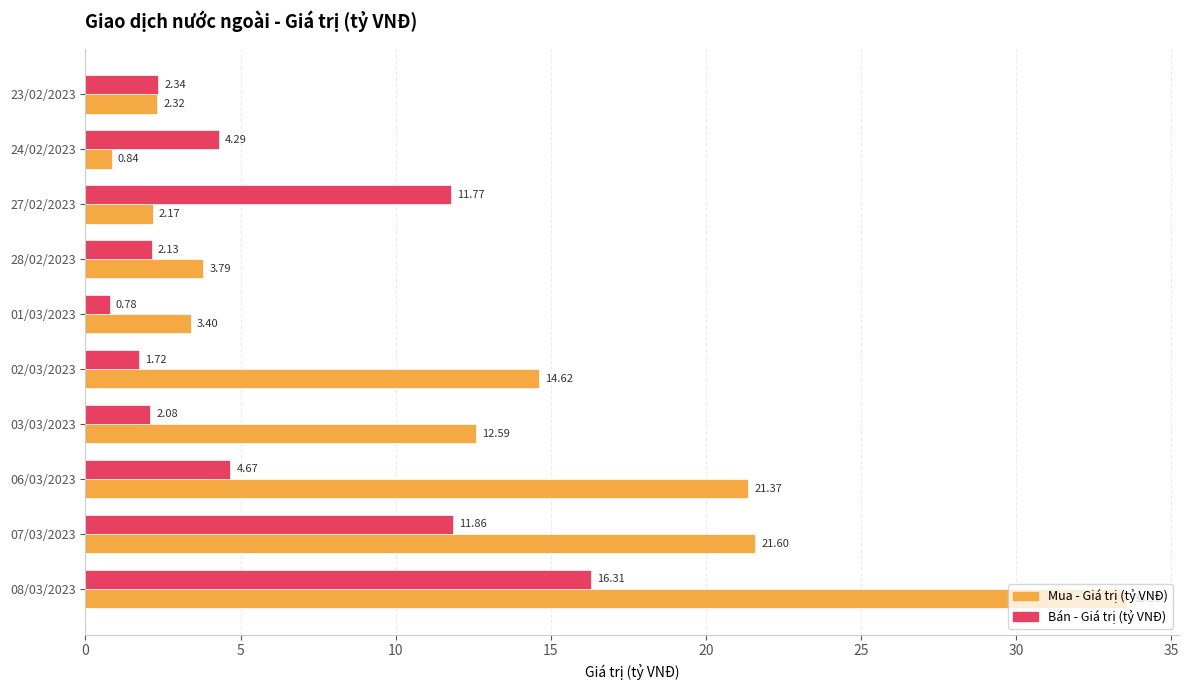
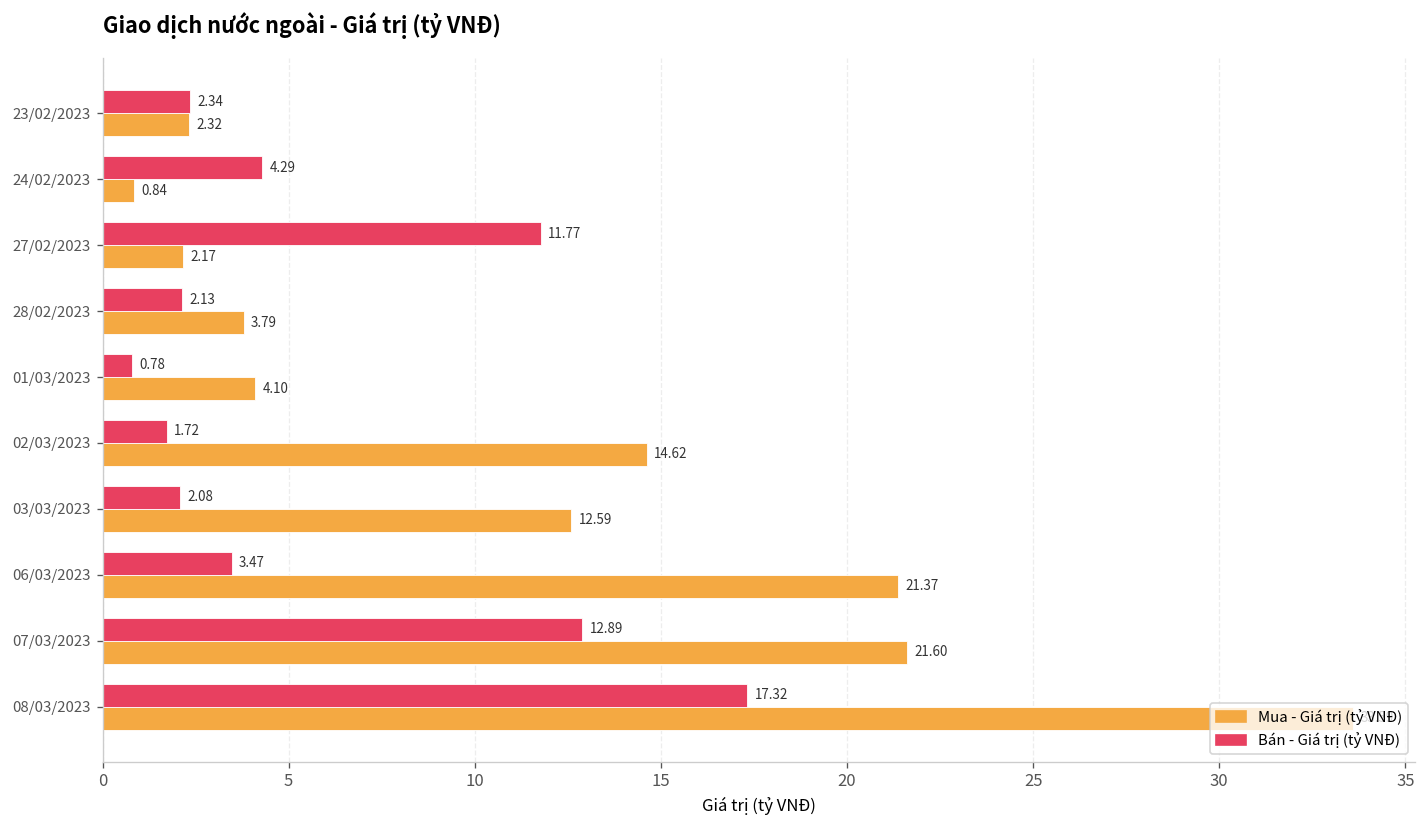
  {
    "Mua - Giá trị (tỷ VNĐ)": {
      "23/02/2023": 2.32,
      "24/02/2023": 0.84,
      "27/02/2023": 2.17,
      "28/02/2023": 3.79,
-     "01/03/2023": 3.40,
+     "01/03/2023": 4.10,
      "02/03/2023": 14.62,
      "03/03/2023": 12.59,
      "06/03/2023": 21.37,
      "07/03/2023": 21.60
    },
    "Bán - Giá trị (tỷ VNĐ)": {
      "23/02/2023": 2.34,
      "24/02/2023": 4.29,
      "27/02/2023": 11.77,
      "28/02/2023": 2.13,
      "01/03/2023": 0.78,
      "02/03/2023": 1.72,
      "03/03/2023": 2.08,
-     "06/03/2023": 4.67,
-     "07/03/2023": 11.86,
-     "08/03/2023": 16.31
+     "06/03/2023": 3.47,
+     "07/03/2023": 12.89,
+     "08/03/2023": 17.32
    }
  }
